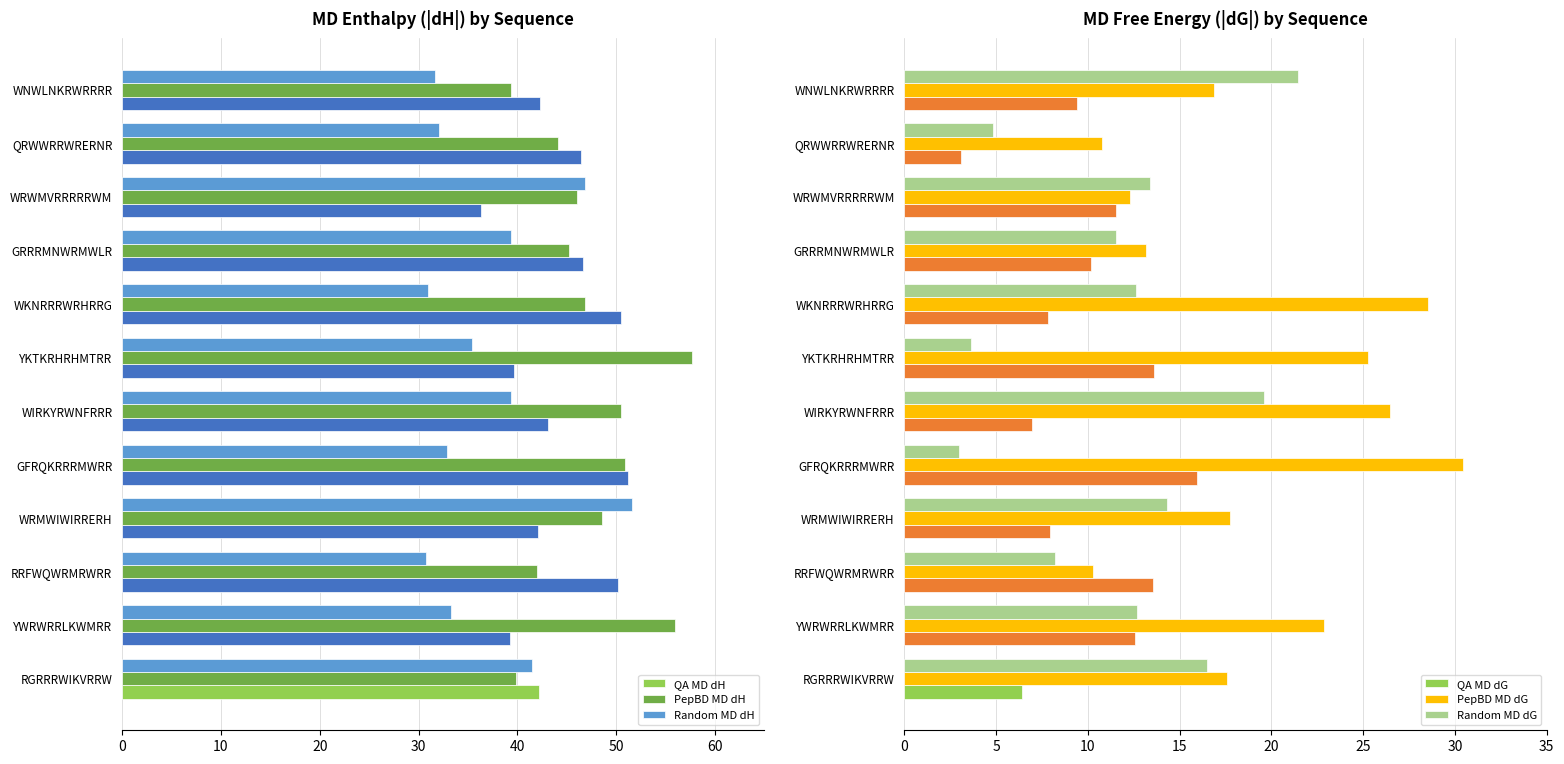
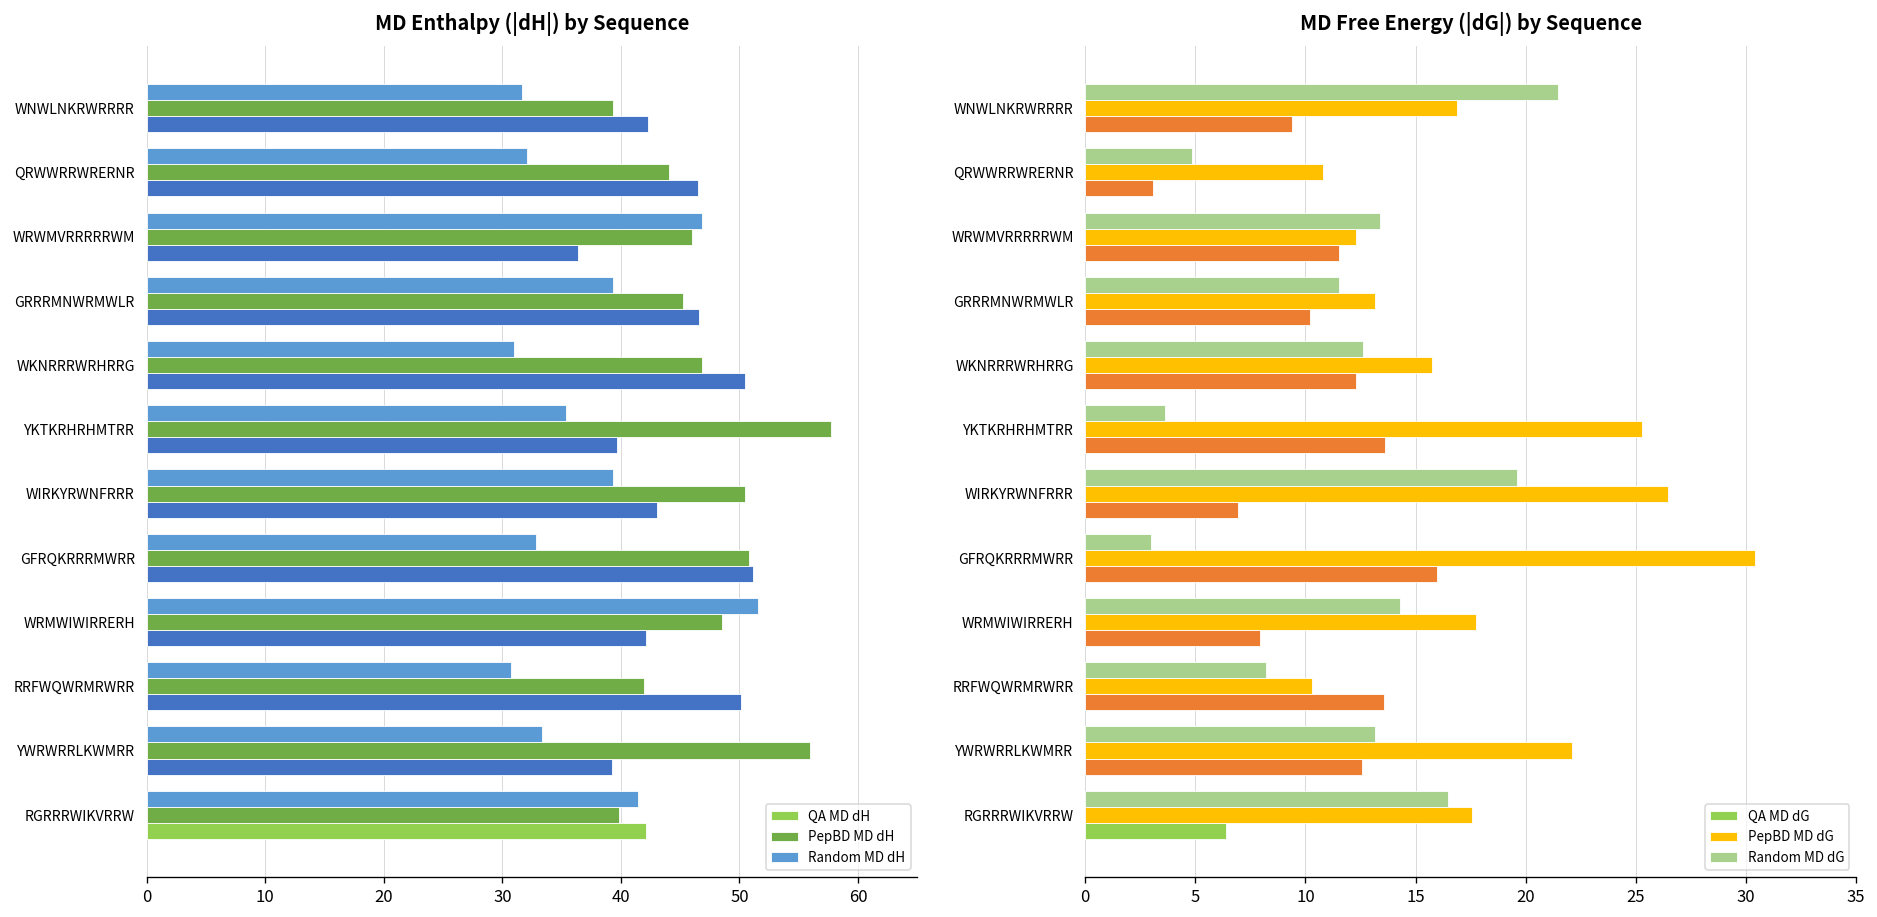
  {
    "MD Enthalpy (|dH|) by Sequence": {
      "Random MD dH": {
        "WNWLNKRWRRRR": 32,
        "QRWWRRWRERNR": 32,
        "WRWMVRRRRRWM": 47,
        "GRRRMNWRMWLR": 39,
        "WKNRRRWRHRRG": 31,
        "YKTKRHRHMTRR": 35,
        "WIRKYRWNFRRR": 39,
        "GFRQKRRRMWRR": 33,
        "WRMWIWIRRERH": 52,
        "RRFWQWRMRWRR": 31,
        "YWRWRRLKWMRR": 33,
        "RGRRRWIKVRRW": 41
      }
    },
    "MD Free Energy (|dG|) by Sequence": {
      "QA MD dG": {
        "WNWLNKRWRRRR": 9.4,
        "QRWWRRWRERNR": 3.1,
        "WRWMVRRRRRWM": 11.5,
        "GRRRMNWRMWLR": 10.2,
-       "WKNRRRWRHRRG": 7.9,
+       "WKNRRRWRHRRG": 12.3,
        "YKTKRHRHMTRR": 13.6,
        "WIRKYRWNFRRR": 6.9,
        "GFRQKRRRMWRR": 16.0,
        "WRMWIWIRRERH": 7.9,
        "RRFWQWRMRWRR": 13.6,
        "YWRWRRLKWMRR": 12.6,
        "RGRRRWIKVRRW": 6.4
      },
      "PepBD MD dG": {
        "WNWLNKRWRRRR": 16.9,
        "QRWWRRWRERNR": 10.8,
        "WRWMVRRRRRWM": 12.3,
        "GRRRMNWRMWLR": 13.1,
-       "WKNRRRWRHRRG": 28.5,
+       "WKNRRRWRHRRG": 15.8,
        "YKTKRHRHMTRR": 25.3,
        "WIRKYRWNFRRR": 26.4,
        "GFRQKRRRMWRR": 30.4,
        "WRMWIWIRRERH": 17.7,
        "RRFWQWRMRWRR": 10.3,
-       "YWRWRRLKWMRR": 22.9,
+       "YWRWRRLKWMRR": 22.1,
        "RGRRRWIKVRRW": 17.6
      },
      "Random MD dG": {
        "WNWLNKRWRRRR": 21.5,
        "QRWWRRWRERNR": 4.8,
        "WRWMVRRRRRWM": 13.4,
        "GRRRMNWRMWLR": 11.5,
        "WKNRRRWRHRRG": 12.6,
        "YKTKRHRHMTRR": 3.6,
        "WIRKYRWNFRRR": 19.6,
        "GFRQKRRRMWRR": 3.0,
        "WRMWIWIRRERH": 14.3,
        "RRFWQWRMRWRR": 8.2,
-       "YWRWRRLKWMRR": 12.7,
+       "YWRWRRLKWMRR": 13.2,
        "RGRRRWIKVRRW": 16.5
      }
    }
  }
